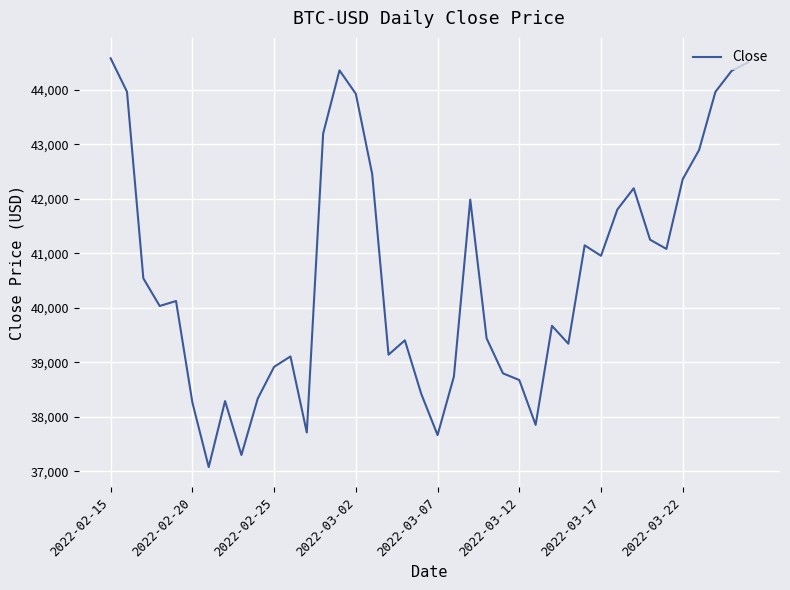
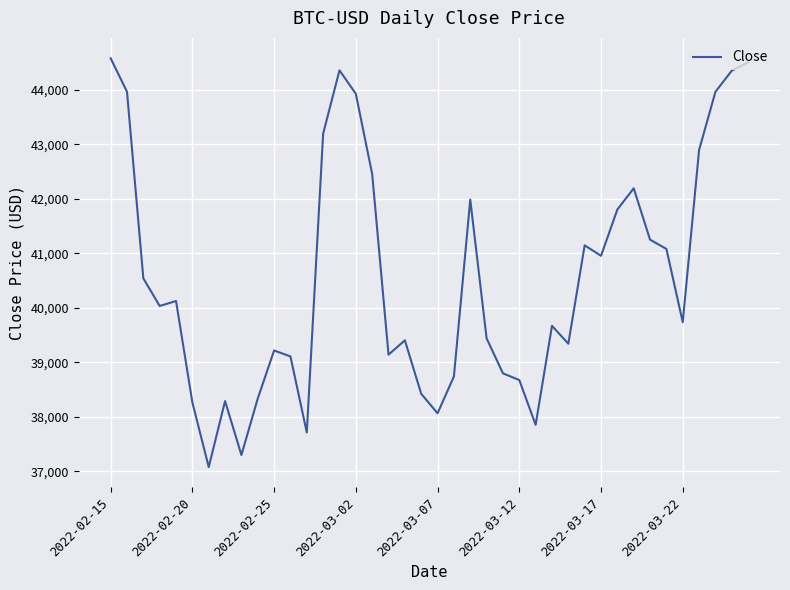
  {
    "2022-02-15": "44,600",
    "2022-02-20": "38,300",
-   "2022-02-25": "38,900",
+   "2022-02-25": "39,200",
    "2022-03-02": "43,900",
-   "2022-03-07": "37,700",
+   "2022-03-07": "38,100",
    "2022-03-12": "38,700",
    "2022-03-17": "41,000",
-   "2022-03-22": "42,400"
+   "2022-03-22": "39,700"
  }
